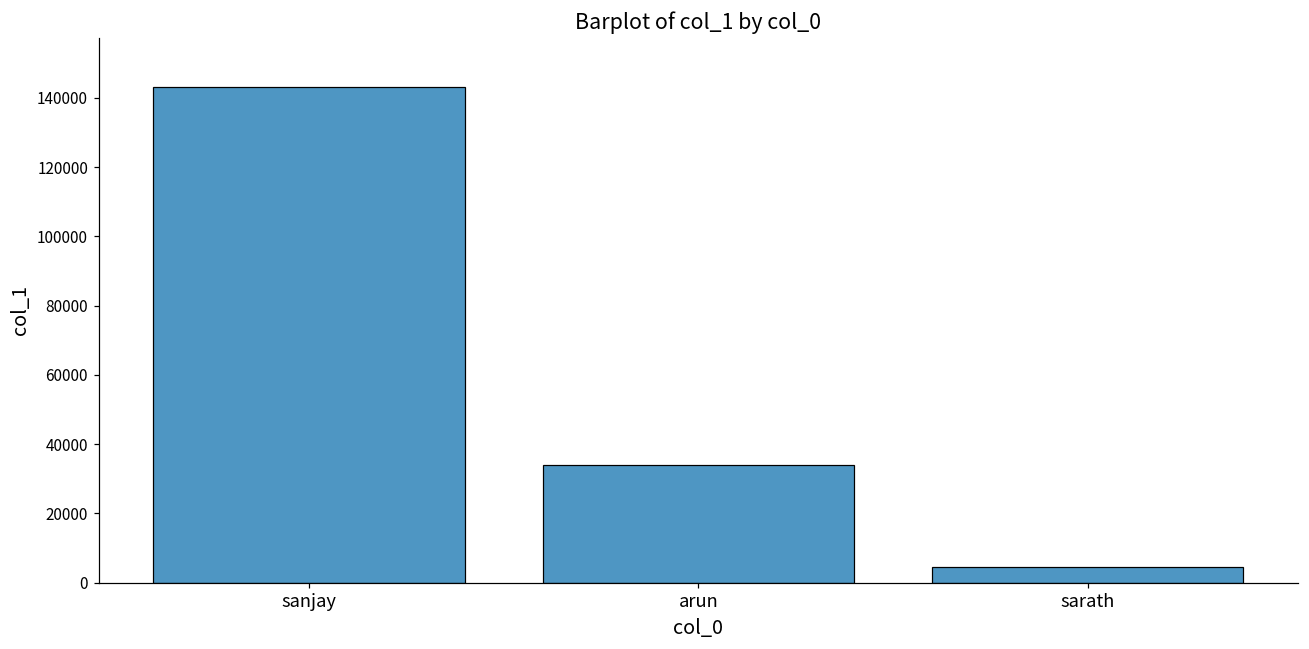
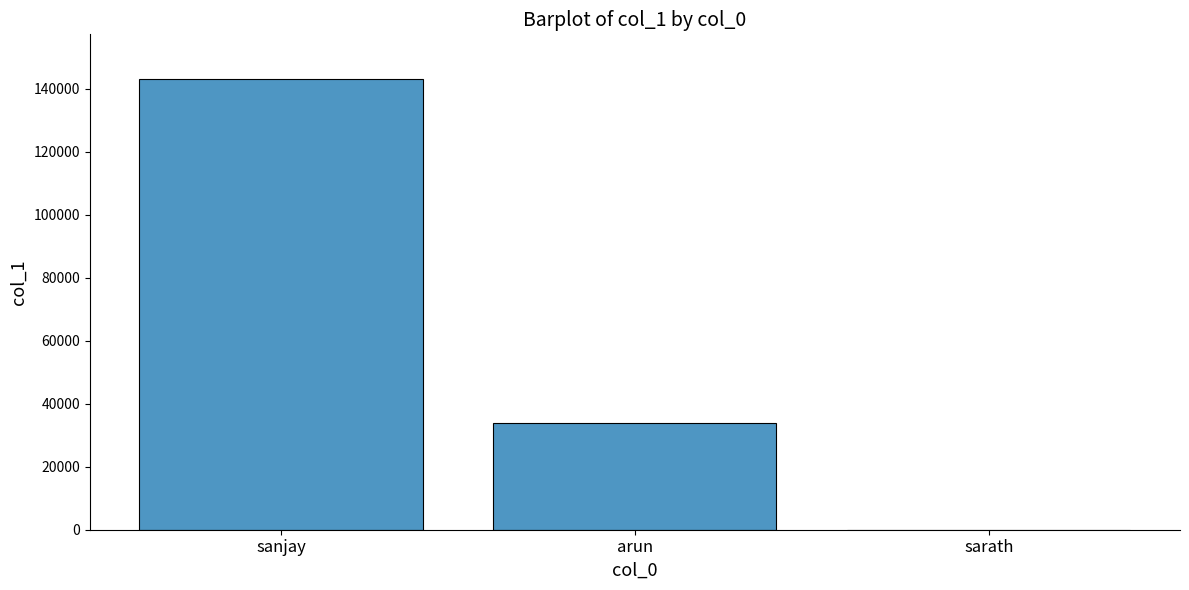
  {
    "sanjay": 143000,
    "arun": 34000,
-   "sarath": 5000
+   "sarath": 0
  }
